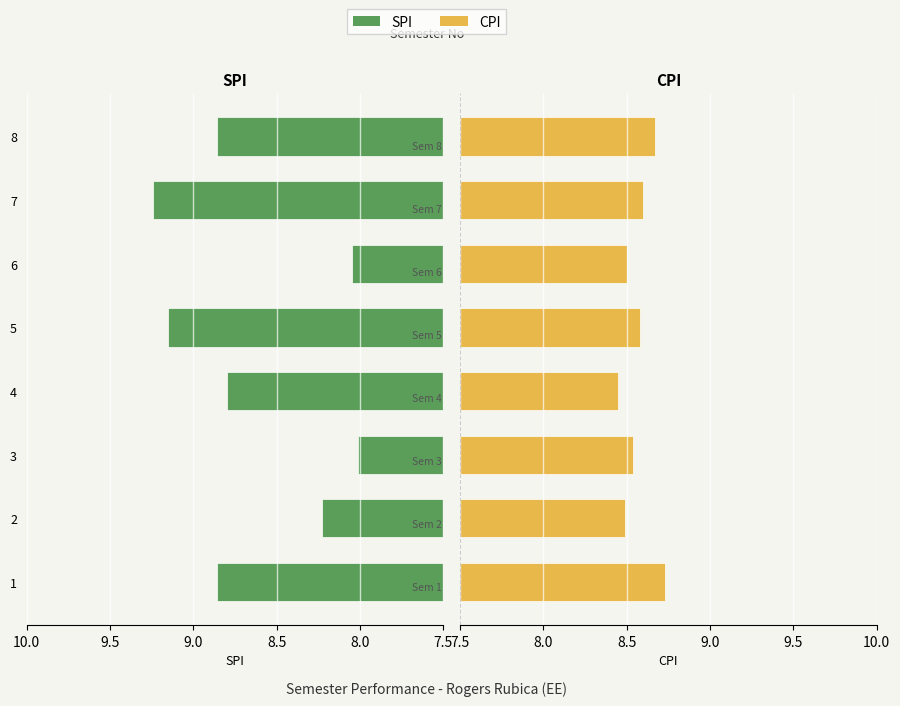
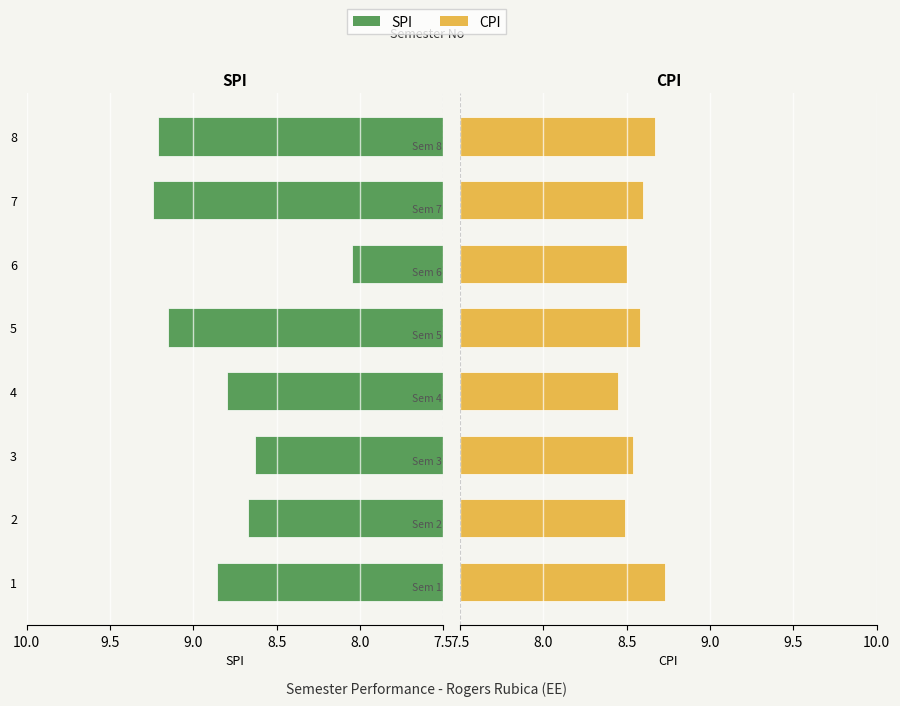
  {
    "SPI": {
-     "8": 8.86,
+     "8": 9.21,
      "7": 9.24,
      "6": 8.05,
      "5": 9.15,
      "4": 8.80,
-     "3": 8.01,
-     "2": 8.23,
+     "3": 8.63,
+     "2": 8.67,
      "1": 8.86
    }
  }
